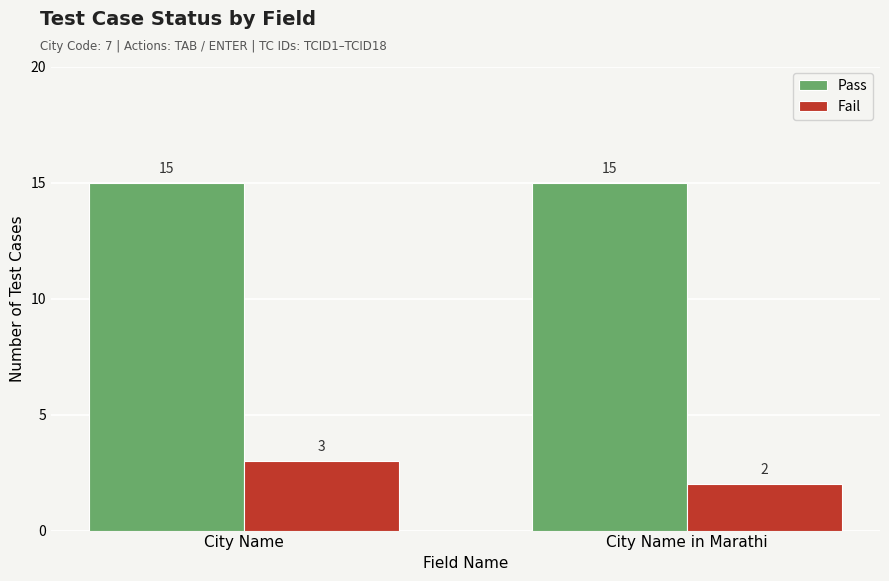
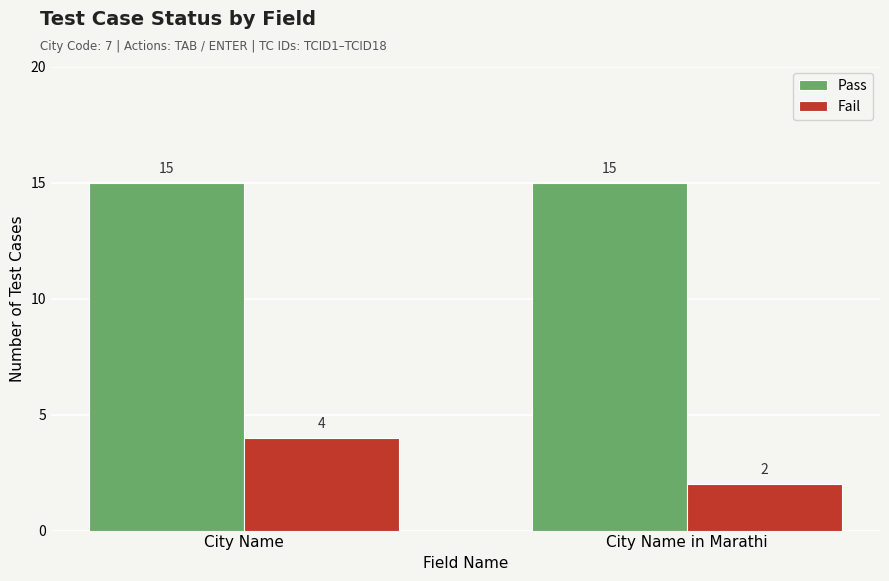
  {
    "Pass": {
      "City Name": 15,
      "City Name in Marathi": 15
    },
    "Fail": {
-     "City Name": 3,
+     "City Name": 4,
      "City Name in Marathi": 2
    }
  }
